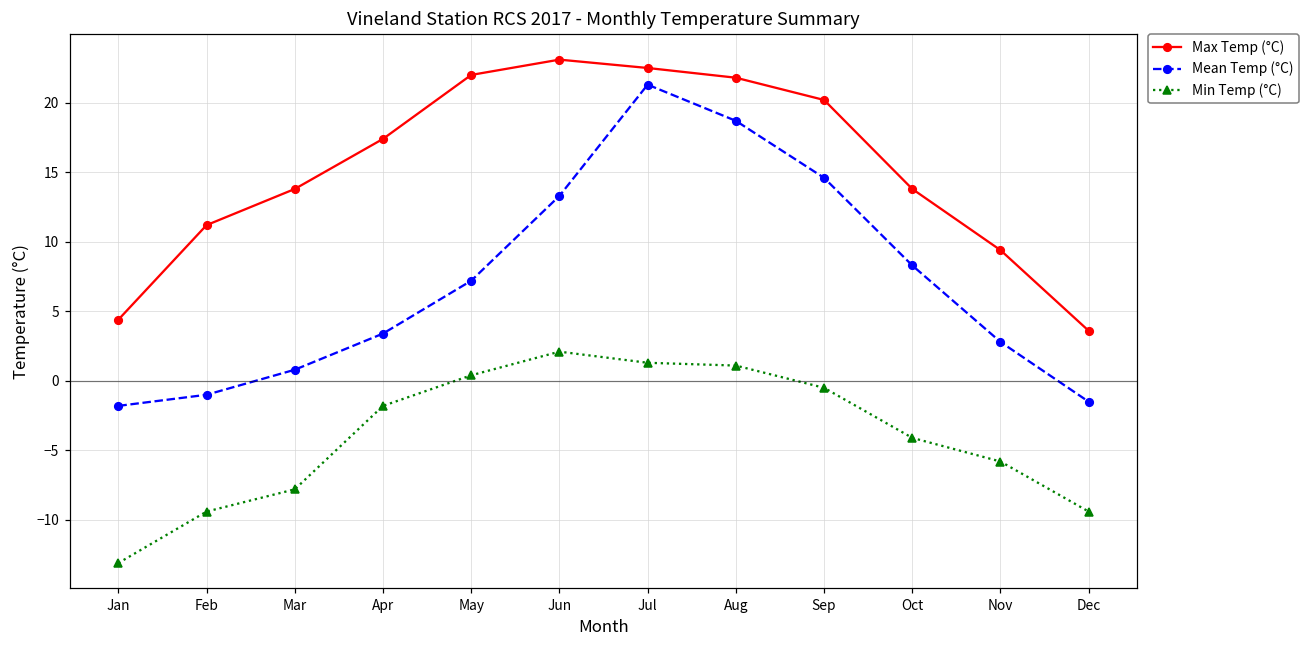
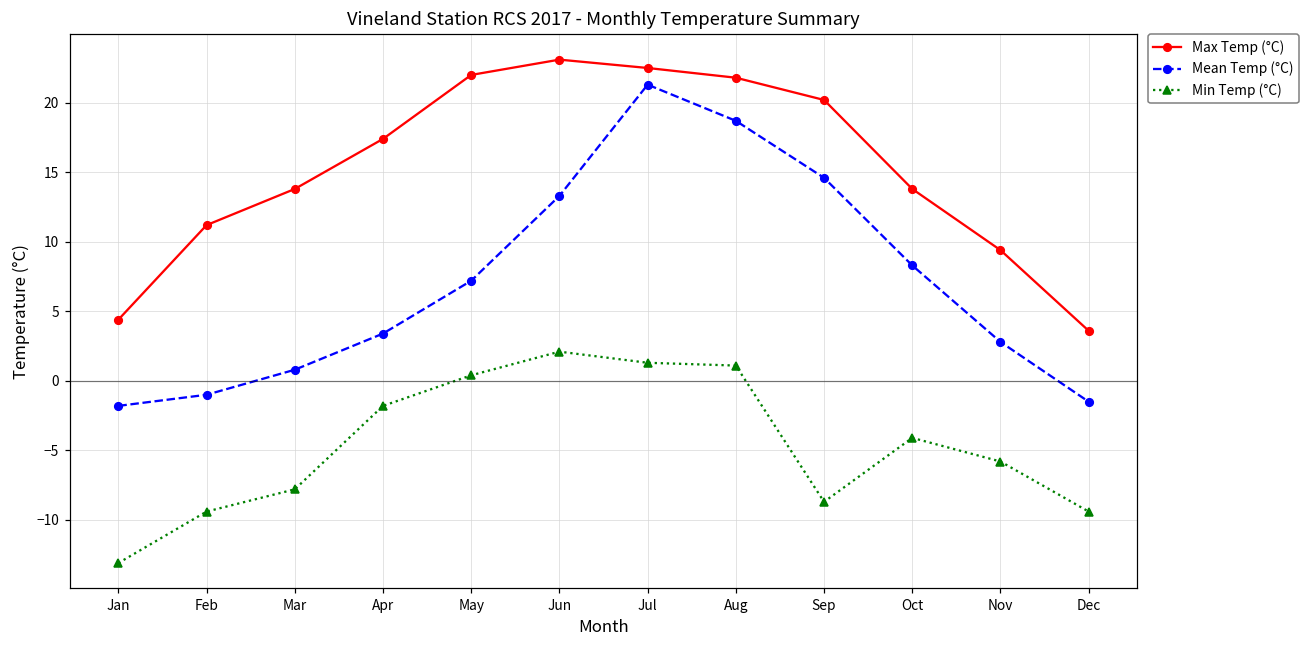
  {
    "Max Temp (°C)": {
      "Jan": 4.4,
      "Feb": 11.2,
      "Mar": 13.8,
      "Apr": 17.4,
      "May": 22.0,
      "Jun": 23.1,
      "Jul": 22.5,
      "Aug": 21.8,
      "Sep": 20.2,
      "Oct": 13.8,
      "Nov": 9.4,
      "Dec": 3.6
    },
    "Mean Temp (°C)": {
      "Jan": -1.8,
      "Feb": -1.0,
      "Mar": 0.8,
      "Apr": 3.4,
      "May": 7.2,
      "Jun": 13.3,
      "Jul": 21.3,
      "Aug": 18.7,
      "Sep": 14.6,
      "Oct": 8.3,
      "Nov": 2.8,
      "Dec": -1.5
    },
    "Min Temp (°C)": {
      "Jan": -13.1,
      "Feb": -9.4,
      "Mar": -7.8,
      "Apr": -1.8,
      "May": 0.4,
      "Jun": 2.1,
      "Jul": 1.3,
      "Aug": 1.1,
-     "Sep": -0.5,
+     "Sep": -8.7,
      "Oct": -4.1,
      "Nov": -5.8,
      "Dec": -9.4
    }
  }
